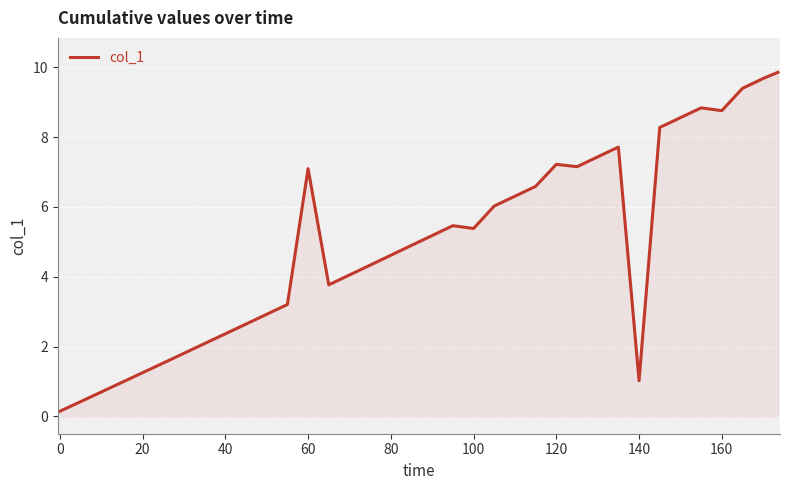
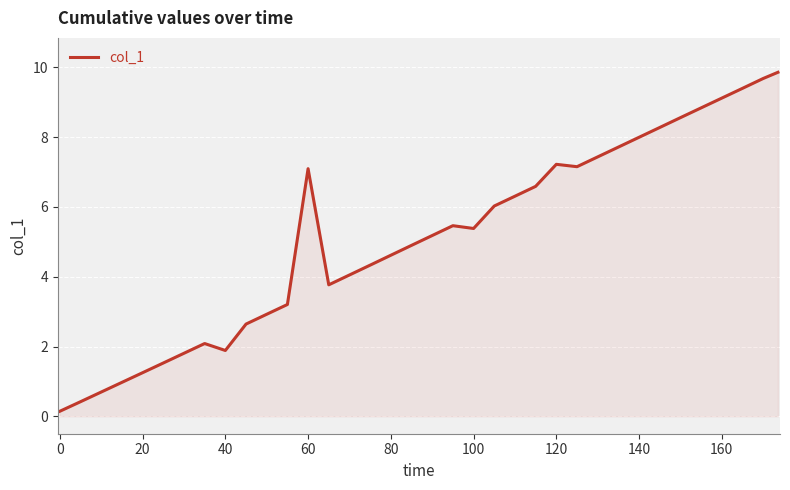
  {
    "0": 0.1,
    "20": 1.2,
-   "40": 2.4,
+   "40": 1.9,
    "60": 7.1,
    "80": 4.6,
    "100": 5.4,
    "120": 7.2,
-   "140": 1.0,
-   "160": 8.8
+   "140": 8.0,
+   "160": 9.1
  }
